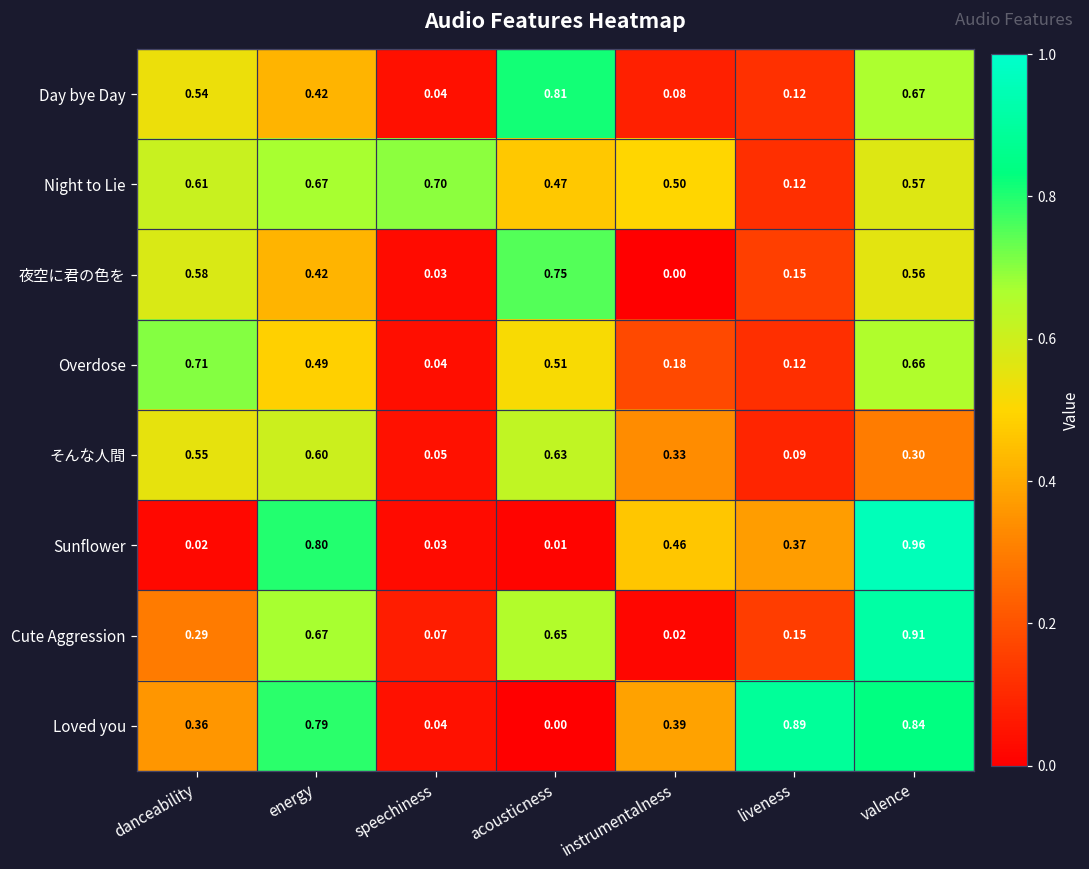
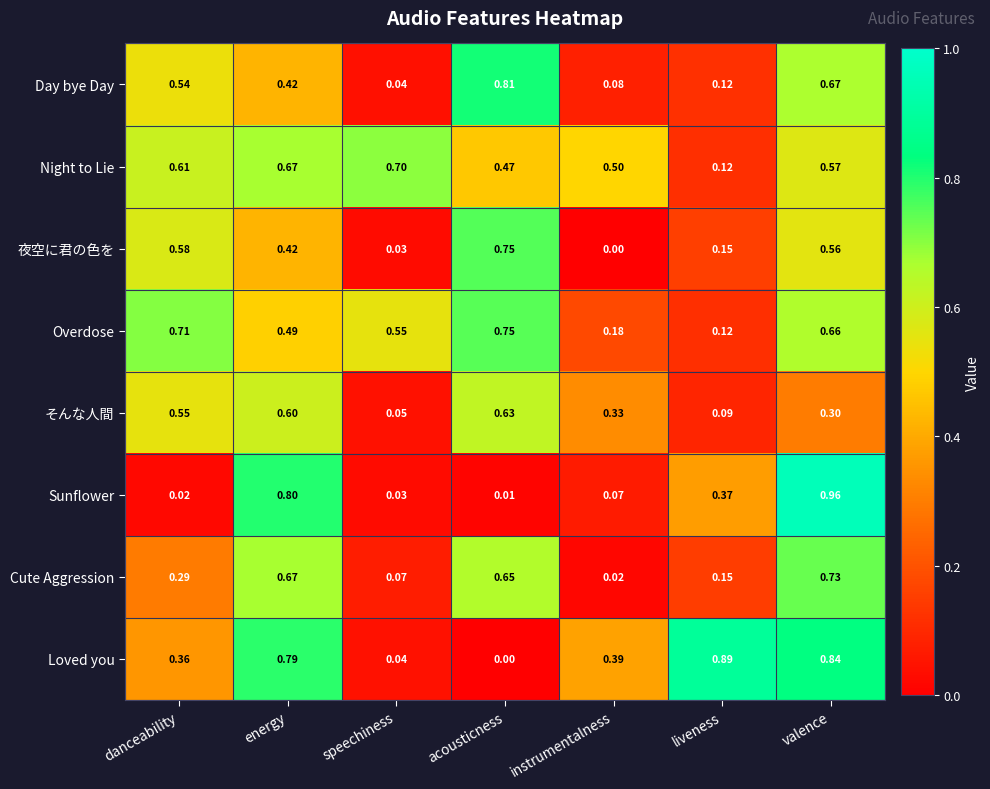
  {
    "Day bye Day": {
      "danceability": 0.54,
      "energy": 0.42,
      "speechiness": 0.04,
      "acousticness": 0.81,
      "instrumentalness": 0.08,
      "liveness": 0.12,
      "valence": 0.67
    },
    "Night to Lie": {
      "danceability": 0.61,
      "energy": 0.67,
      "speechiness": 0.70,
      "acousticness": 0.47,
      "instrumentalness": 0.50,
      "liveness": 0.12,
      "valence": 0.57
    },
    "夜空に君の色を": {
      "danceability": 0.58,
      "energy": 0.42,
      "speechiness": 0.03,
      "acousticness": 0.75,
      "instrumentalness": 0.00,
      "liveness": 0.15,
      "valence": 0.56
    },
    "Overdose": {
      "danceability": 0.71,
      "energy": 0.49,
-     "speechiness": 0.04,
-     "acousticness": 0.51,
+     "speechiness": 0.55,
+     "acousticness": 0.75,
      "instrumentalness": 0.18,
      "liveness": 0.12,
      "valence": 0.66
    },
    "そんな人間": {
      "danceability": 0.55,
      "energy": 0.60,
      "speechiness": 0.05,
      "acousticness": 0.63,
      "instrumentalness": 0.33,
      "liveness": 0.09,
      "valence": 0.30
    },
    "Sunflower": {
      "danceability": 0.02,
      "energy": 0.80,
      "speechiness": 0.03,
      "acousticness": 0.01,
-     "instrumentalness": 0.46,
+     "instrumentalness": 0.07,
      "liveness": 0.37,
      "valence": 0.96
    },
    "Cute Aggression": {
      "danceability": 0.29,
      "energy": 0.67,
      "speechiness": 0.07,
      "acousticness": 0.65,
      "instrumentalness": 0.02,
      "liveness": 0.15,
-     "valence": 0.91
+     "valence": 0.73
    },
    "Loved you": {
      "danceability": 0.36,
      "energy": 0.79,
      "speechiness": 0.04,
      "acousticness": 0.00,
      "instrumentalness": 0.39,
      "liveness": 0.89,
      "valence": 0.84
    }
  }
